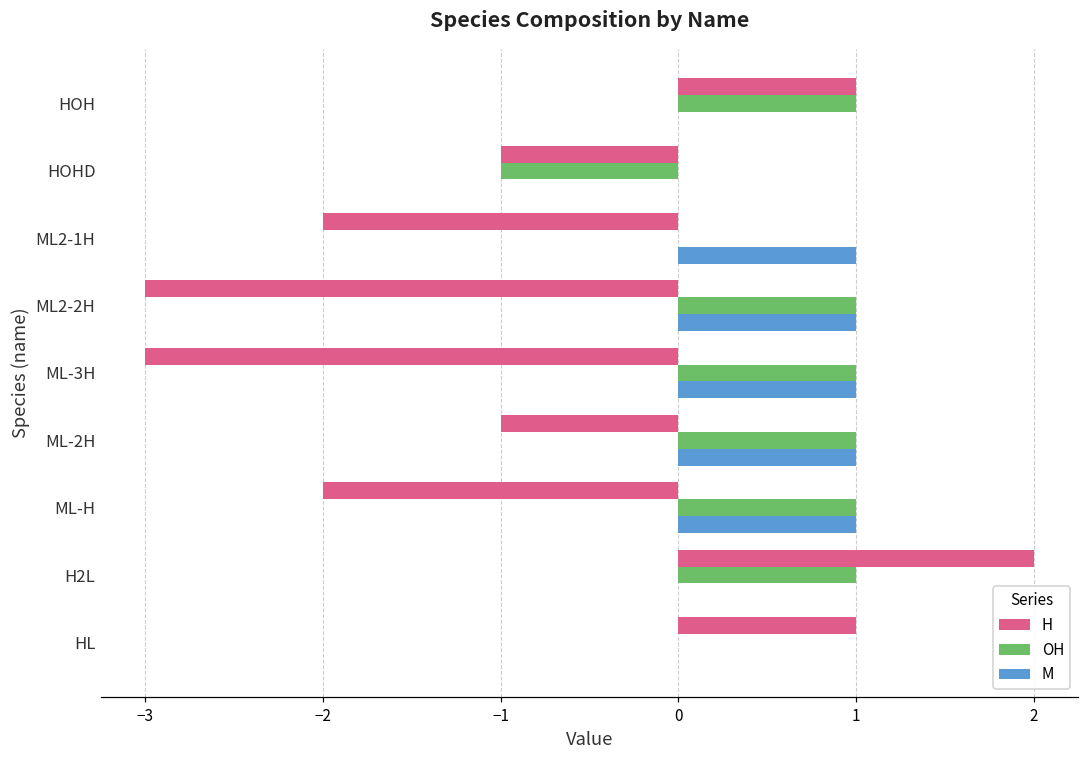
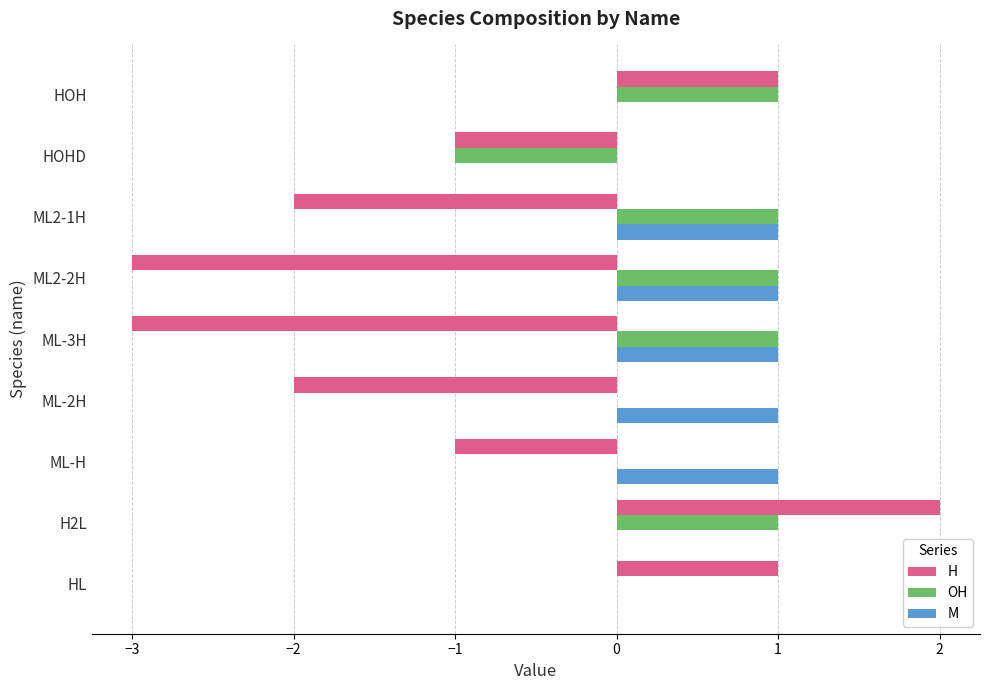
  {
    "H": {
      "HOH": 1,
      "HOHD": -1,
      "ML2-1H": -2,
      "ML2-2H": -3,
      "ML-3H": -3,
-     "ML-2H": -1,
-     "ML-H": -2,
+     "ML-2H": -2,
+     "ML-H": -1,
      "H2L": 2,
      "HL": 1
    },
    "OH": {
      "HOH": 1,
      "HOHD": -1,
-     "ML2-1H": 0,
+     "ML2-1H": 1,
      "ML2-2H": 1,
      "ML-3H": 1,
-     "ML-2H": 1,
-     "ML-H": 1,
+     "ML-2H": 0,
+     "ML-H": 0,
      "H2L": 1,
      "HL": 0
    },
    "M": {
      "HOH": 0,
      "HOHD": 0,
      "ML2-1H": 1,
      "ML2-2H": 1,
      "ML-3H": 1,
      "ML-2H": 1,
      "ML-H": 1,
      "H2L": 0,
      "HL": 0
    }
  }
